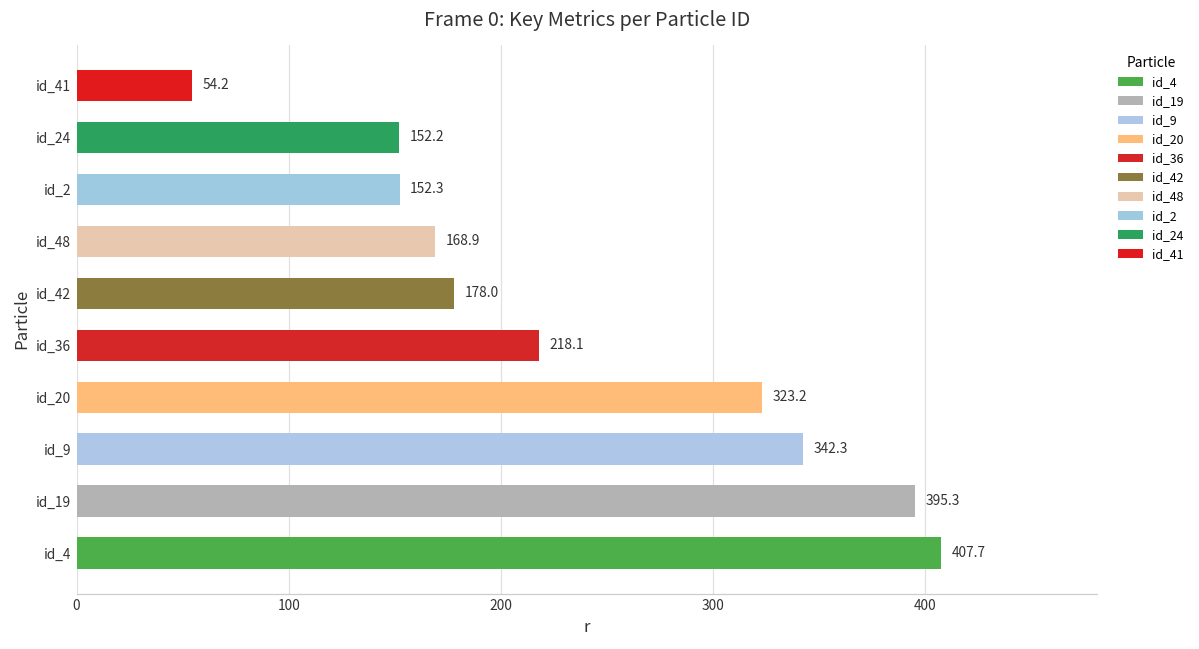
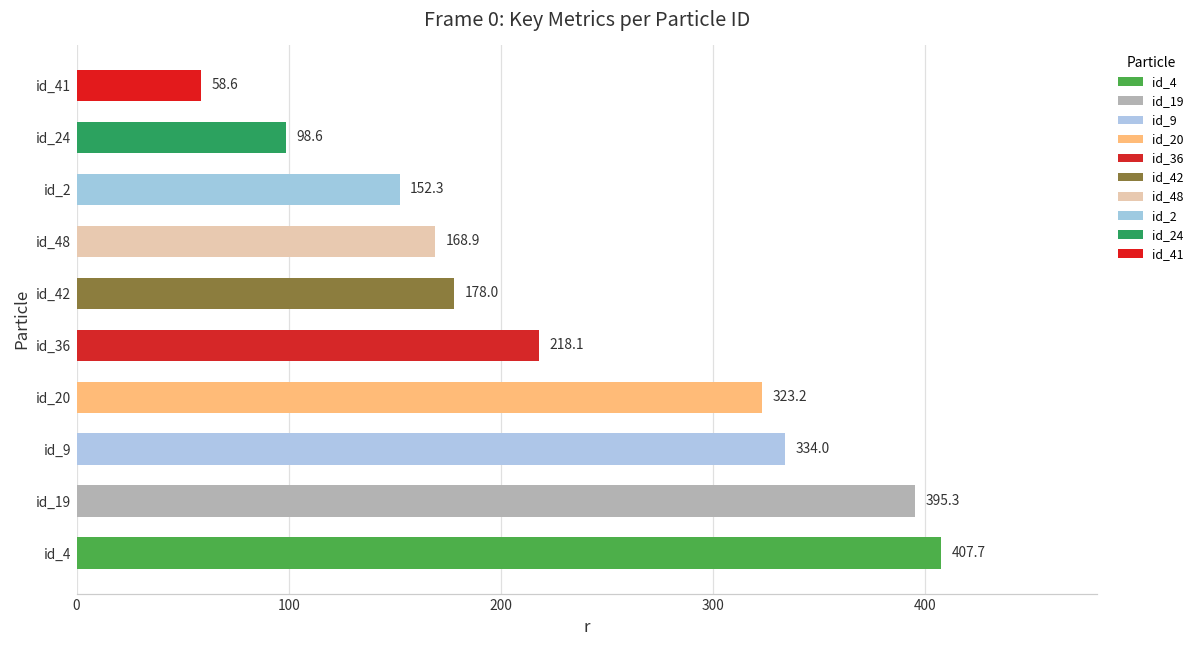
  {
-   "id_41": 54.2,
-   "id_24": 152.2,
+   "id_41": 58.6,
+   "id_24": 98.6,
    "id_2": 152.3,
    "id_48": 168.9,
    "id_42": 178.0,
    "id_36": 218.1,
    "id_20": 323.2,
-   "id_9": 342.3,
+   "id_9": 334.0,
    "id_19": 395.3,
    "id_4": 407.7
  }
